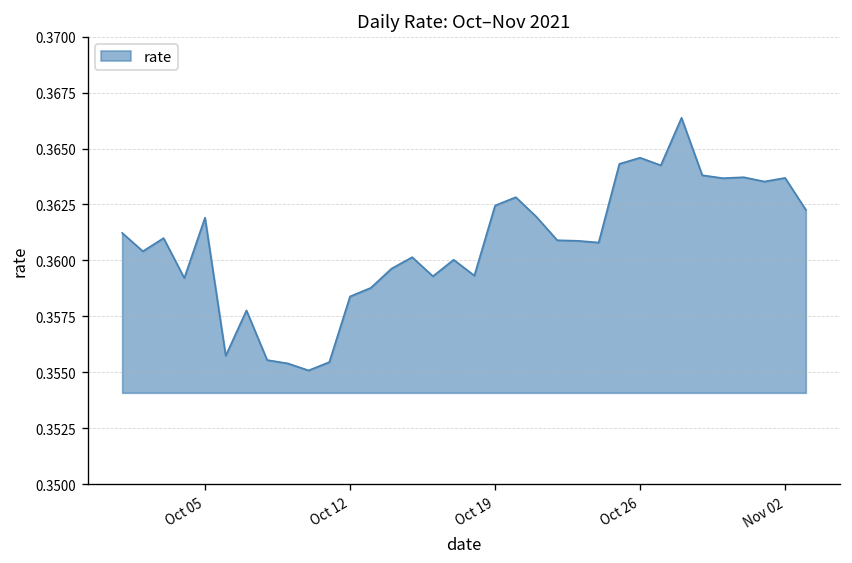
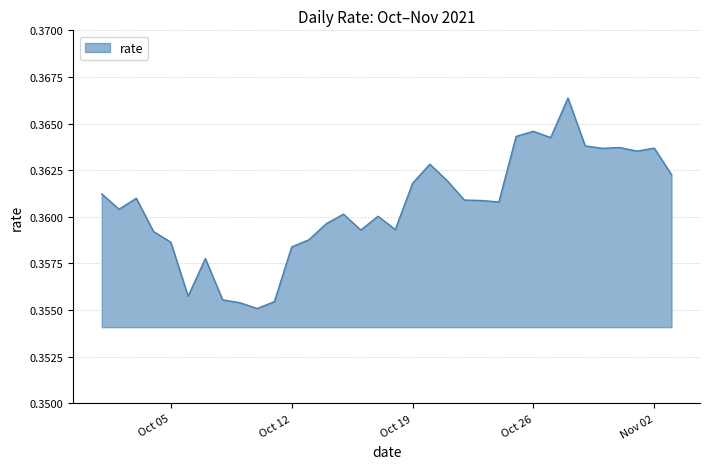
  {
-   "Oct 05": 0.3619,
+   "Oct 05": 0.3586,
    "Oct 12": 0.3584,
-   "Oct 19": 0.3625,
+   "Oct 19": 0.3618,
    "Oct 26": 0.3646,
    "Nov 02": 0.3637
  }
